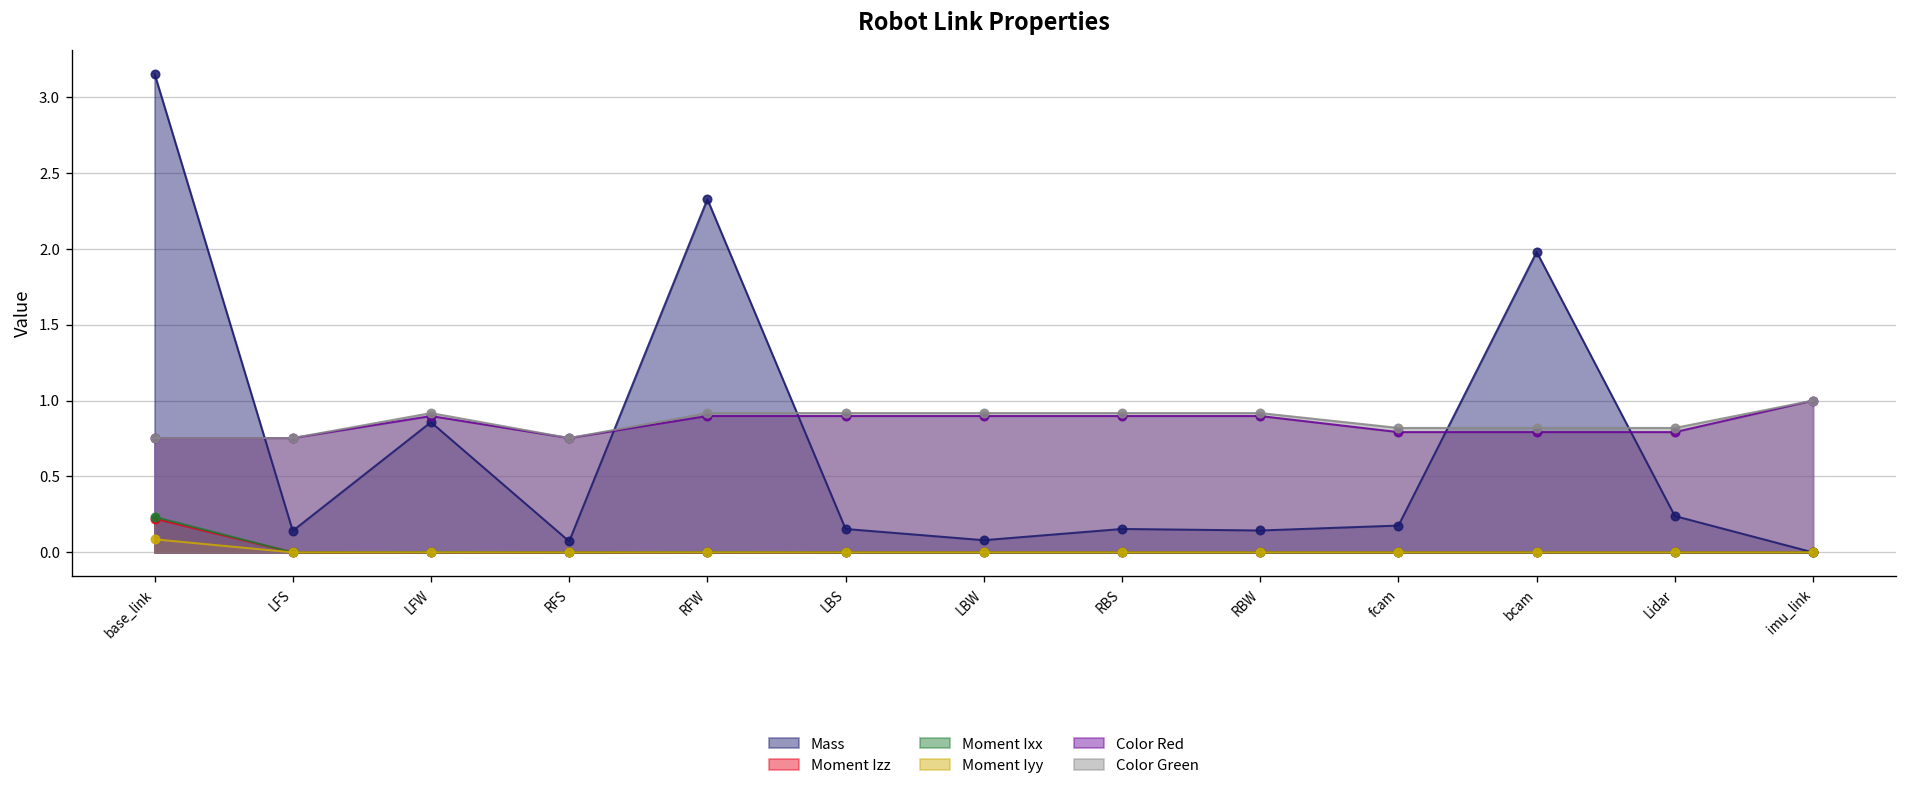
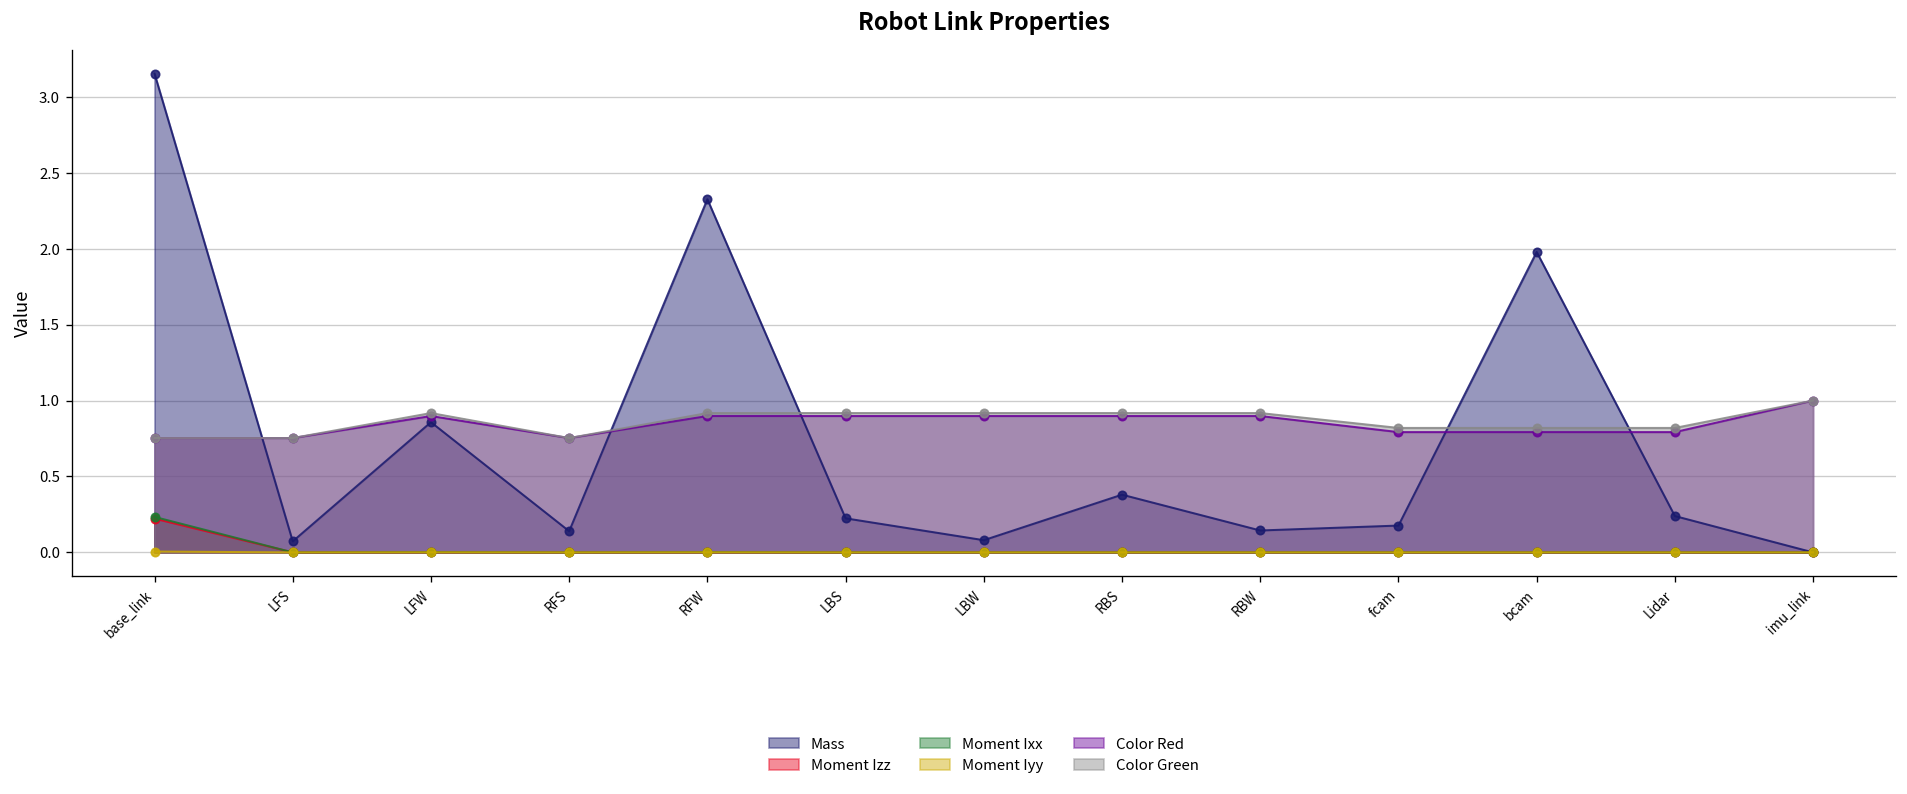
  {
    "Mass": {
      "base_link": 3.15,
-     "LFS": 0.14,
+     "LFS": 0.07,
      "LFW": 0.86,
-     "RFS": 0.07,
+     "RFS": 0.14,
      "RFW": 2.33,
-     "LBS": 0.15,
+     "LBS": 0.22,
      "LBW": 0.08,
-     "RBS": 0.15,
+     "RBS": 0.38,
      "RBW": 0.14,
      "fcam": 0.18,
      "bcam": 1.98,
      "Lidar": 0.24
    },
    "Moment Iyy": {
-     "base_link": 0.09
+     "base_link": 0.01
    },
    "Color Red": {
      "fcam": 0.79,
      "bcam": 0.79,
      "Lidar": 0.79
    },
    "Color Green": {
      "fcam": 0.82,
      "bcam": 0.82,
      "Lidar": 0.82
    }
  }
